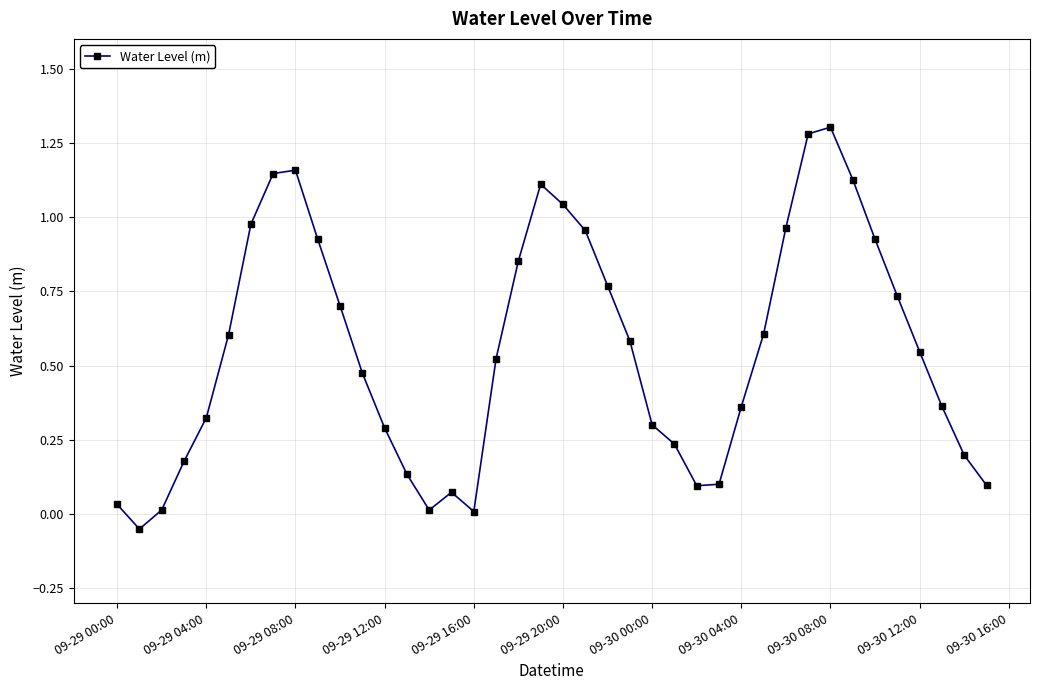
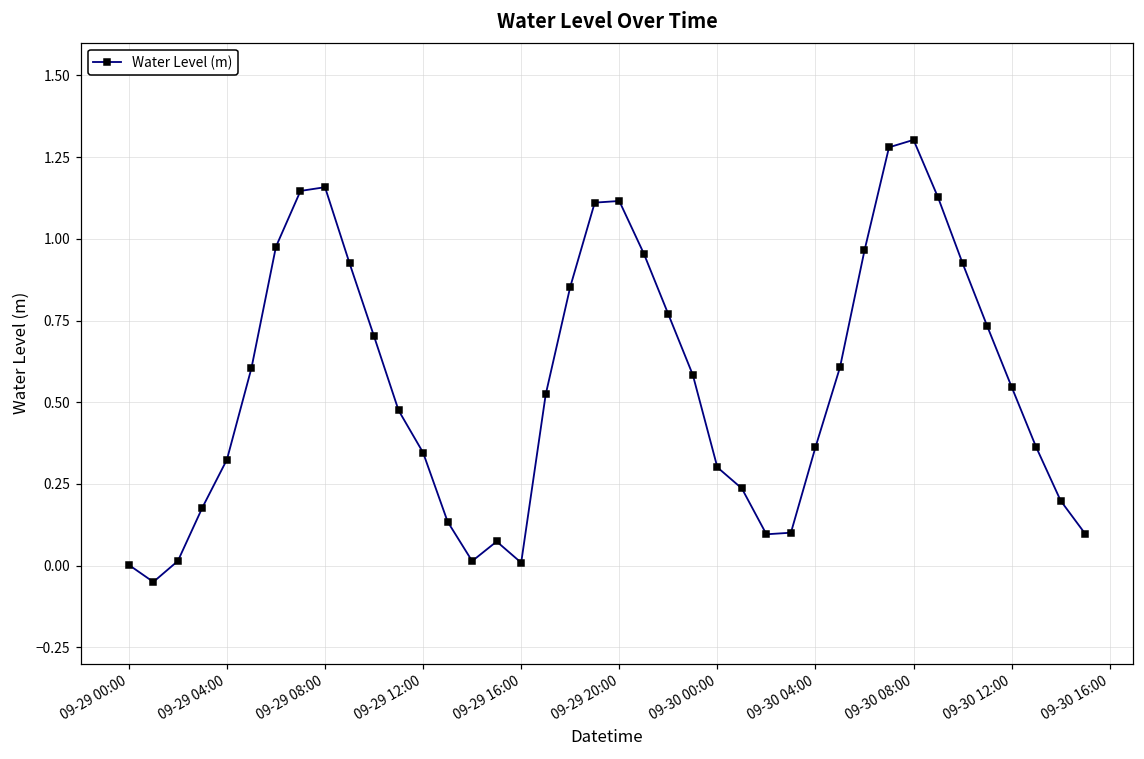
  {
-   "09-29 00:00": 0.03,
+   "09-29 00:00": 0.00,
    "09-29 04:00": 0.32,
    "09-29 08:00": 1.16,
-   "09-29 12:00": 0.29,
+   "09-29 12:00": 0.35,
    "09-29 16:00": 0.01,
-   "09-29 20:00": 1.04,
+   "09-29 20:00": 1.12,
    "09-30 00:00": 0.30,
    "09-30 04:00": 0.36,
    "09-30 08:00": 1.30,
    "09-30 12:00": 0.55
  }
